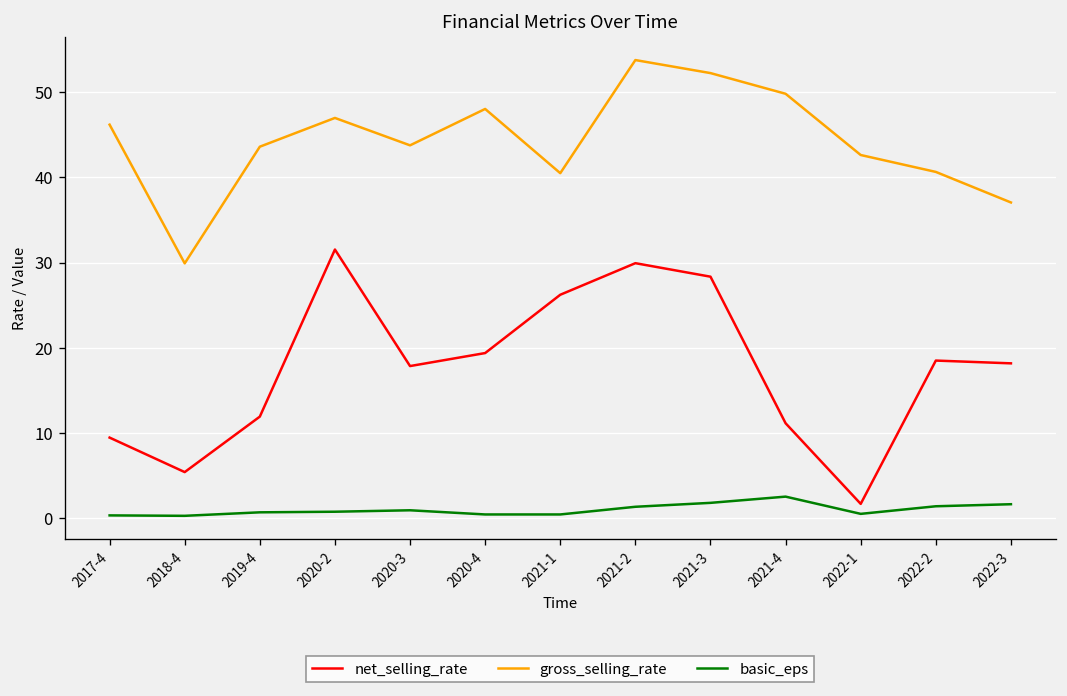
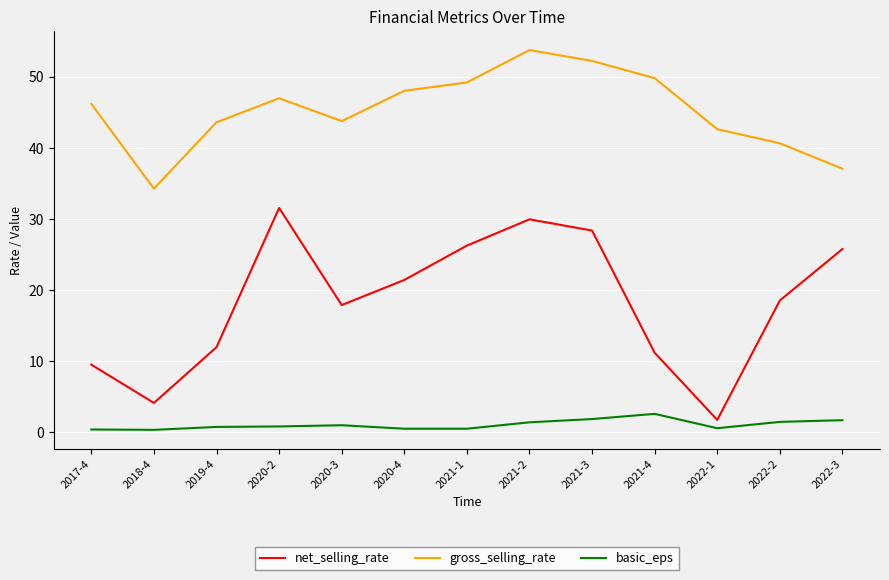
  {
    "net_selling_rate": {
      "2017-4": 9,
-     "2018-4": 5,
+     "2018-4": 4,
      "2019-4": 12,
      "2020-2": 32,
      "2020-3": 18,
-     "2020-4": 19,
+     "2020-4": 21,
      "2021-1": 26,
      "2021-2": 30,
      "2021-3": 28,
      "2021-4": 11,
      "2022-1": 2,
      "2022-2": 19,
-     "2022-3": 18
+     "2022-3": 26
    },
    "gross_selling_rate": {
      "2017-4": 46,
-     "2018-4": 30,
+     "2018-4": 34,
      "2019-4": 44,
      "2020-2": 47,
      "2020-3": 44,
      "2020-4": 48,
-     "2021-1": 40,
+     "2021-1": 49,
      "2021-2": 54,
      "2021-3": 52,
      "2021-4": 50,
      "2022-1": 43,
      "2022-2": 41,
      "2022-3": 37
    },
    "basic_eps": {
      "2017-4": 0,
      "2018-4": 0,
      "2019-4": 1,
      "2020-2": 1,
      "2020-3": 1,
      "2020-4": 0,
      "2021-1": 0,
      "2021-2": 1,
      "2021-3": 2,
      "2021-4": 3,
      "2022-1": 1,
      "2022-2": 1,
      "2022-3": 2
    }
  }
